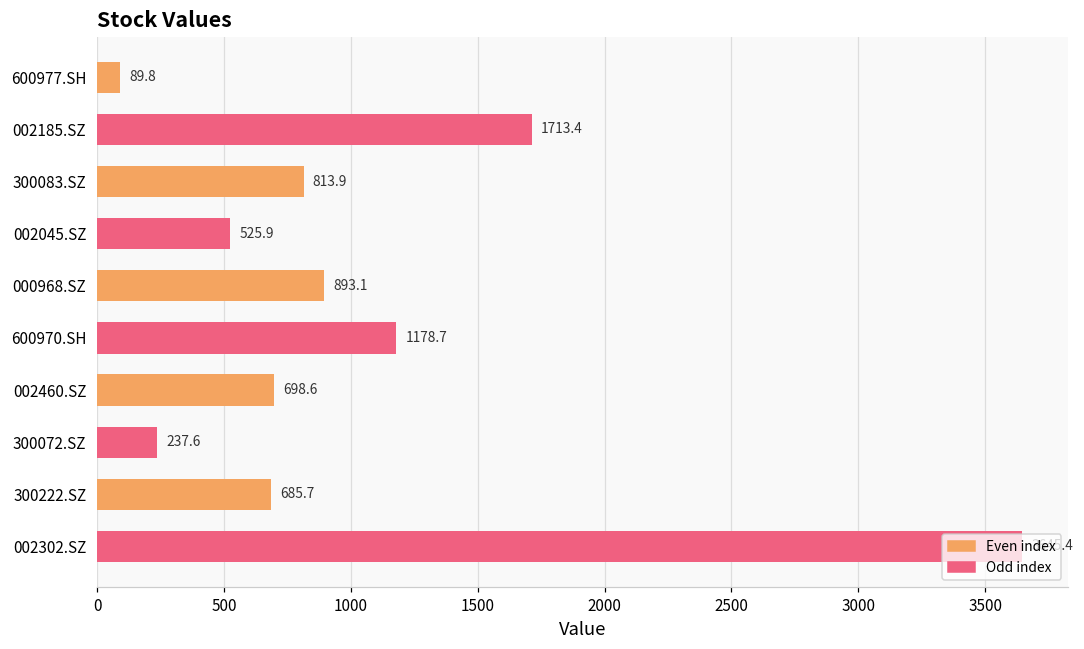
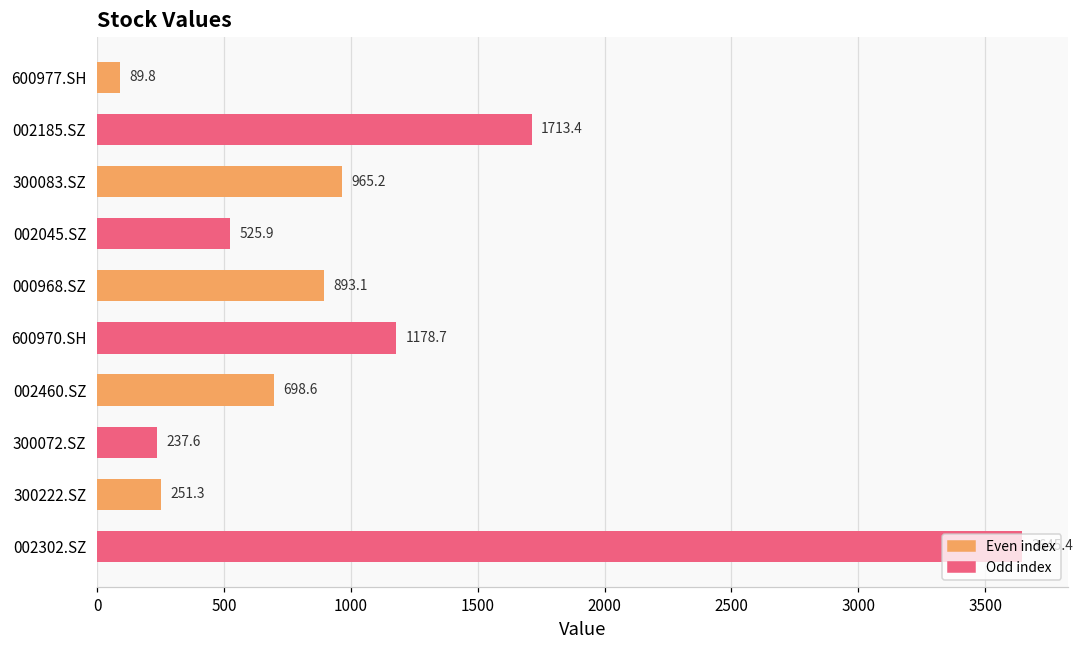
  {
    "600977.SH": 89.8,
    "002185.SZ": 1713.4,
-   "300083.SZ": 813.9,
+   "300083.SZ": 965.2,
    "002045.SZ": 525.9,
    "000968.SZ": 893.1,
    "600970.SH": 1178.7,
    "002460.SZ": 698.6,
    "300072.SZ": 237.6,
-   "300222.SZ": 685.7
+   "300222.SZ": 251.3
  }
